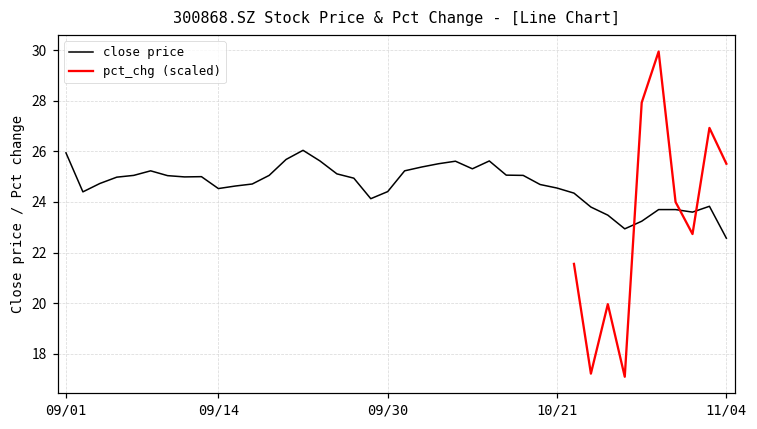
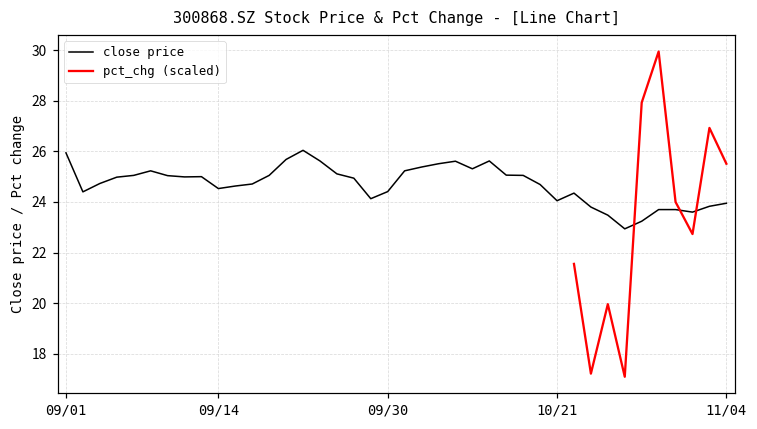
  {
    "close price": {
      "09/01": 25.9,
      "09/14": 24.5,
      "09/30": 24.4,
-     "10/21": 24.6,
-     "11/04": 22.6
+     "10/21": 24.1,
+     "11/04": 24.0
    },
    "pct_chg (scaled)": {
      "11/04": 25.5
    }
  }
